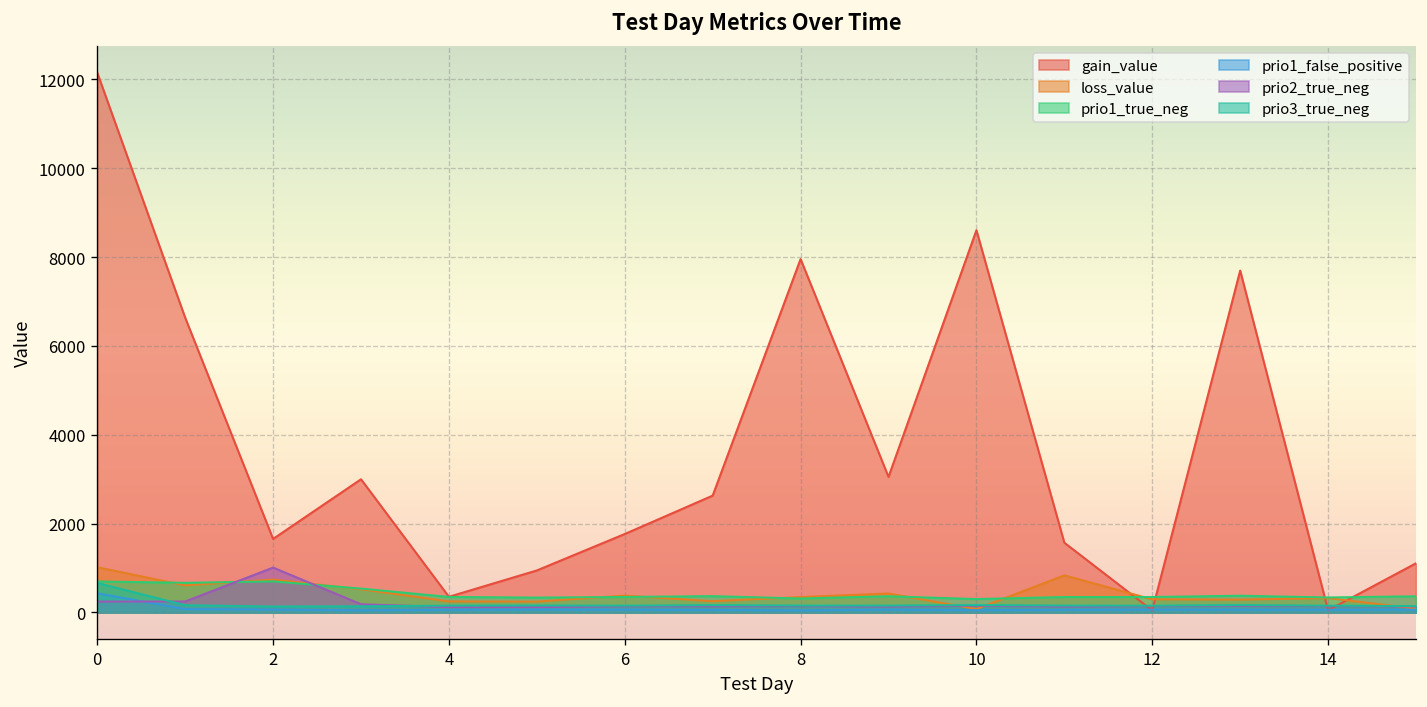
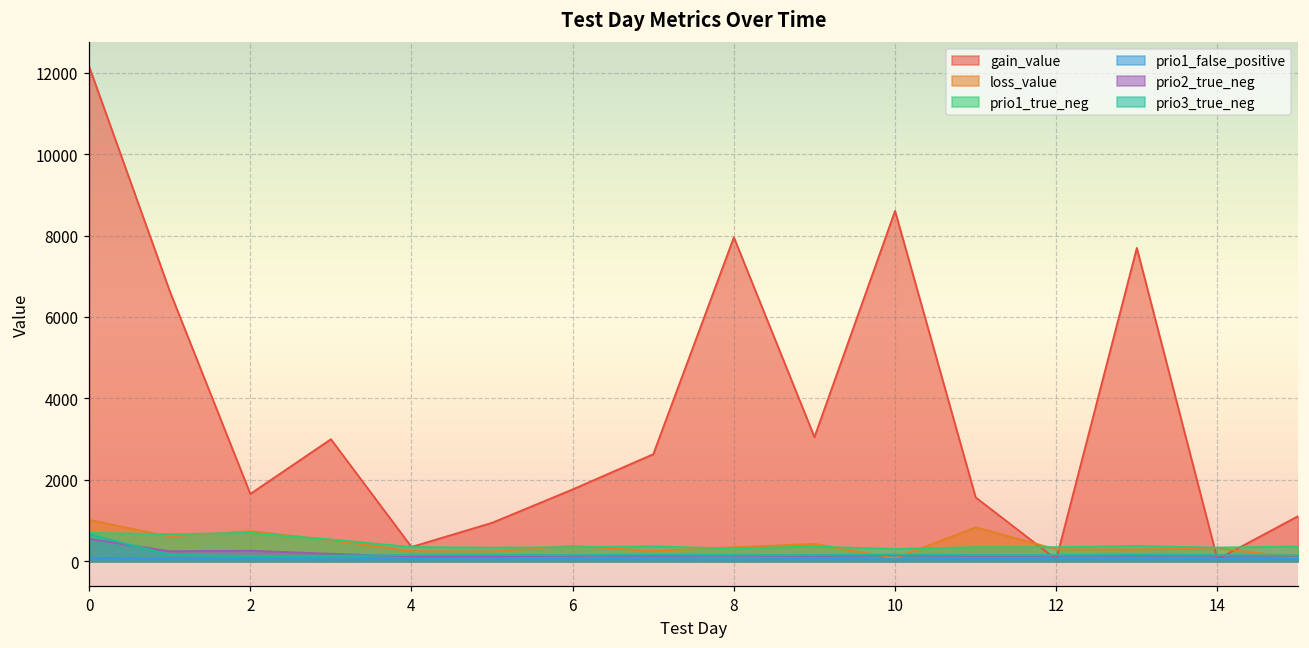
  {
    "prio1_false_positive": {
-     "0": 400,
+     "0": 100,
      "2": 100,
      "6": 100,
      "8": 0
    },
    "prio2_true_neg": {
-     "0": 200,
-     "2": 1000
+     "0": 600,
+     "2": 300
    }
  }
